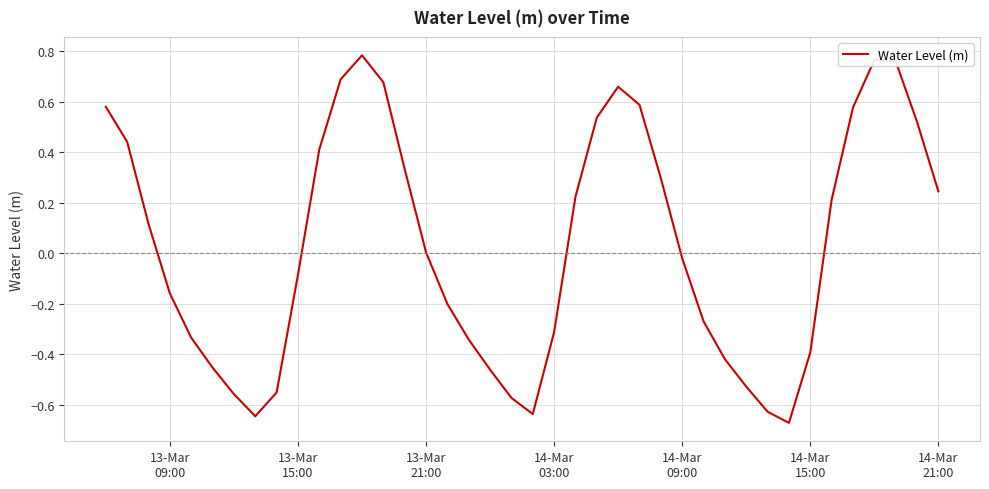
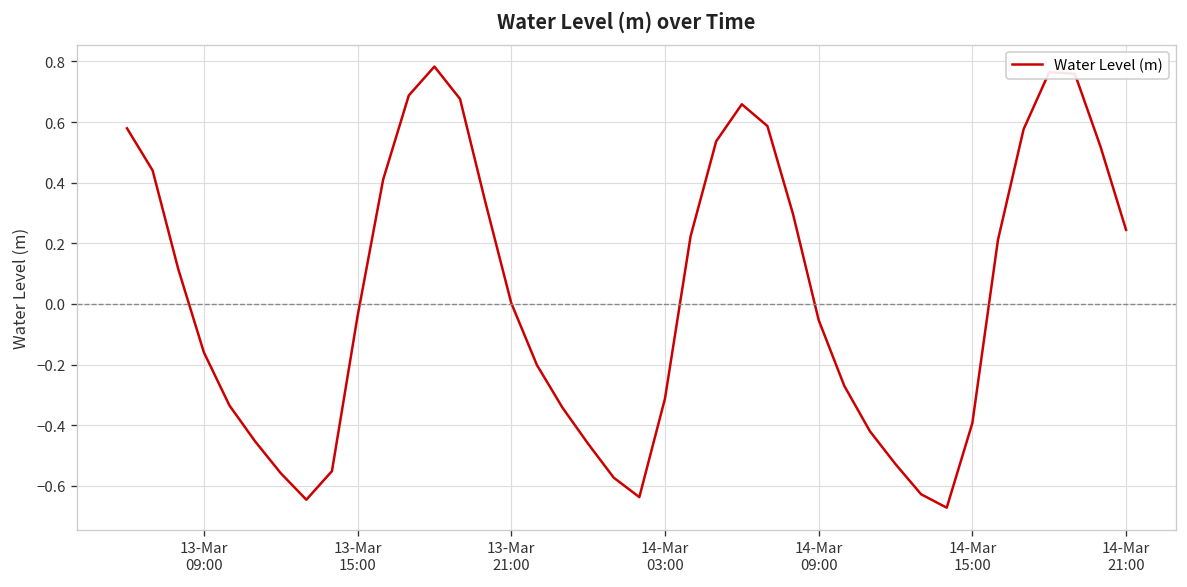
  {
    "13-Mar 09:00": -0.16,
-   "13-Mar 15:00": -0.09,
+   "13-Mar 15:00": -0.04,
    "13-Mar 21:00": 0.00,
    "14-Mar 03:00": -0.31,
-   "14-Mar 09:00": -0.02,
+   "14-Mar 09:00": -0.05,
    "14-Mar 15:00": -0.39,
    "14-Mar 21:00": 0.24
  }
